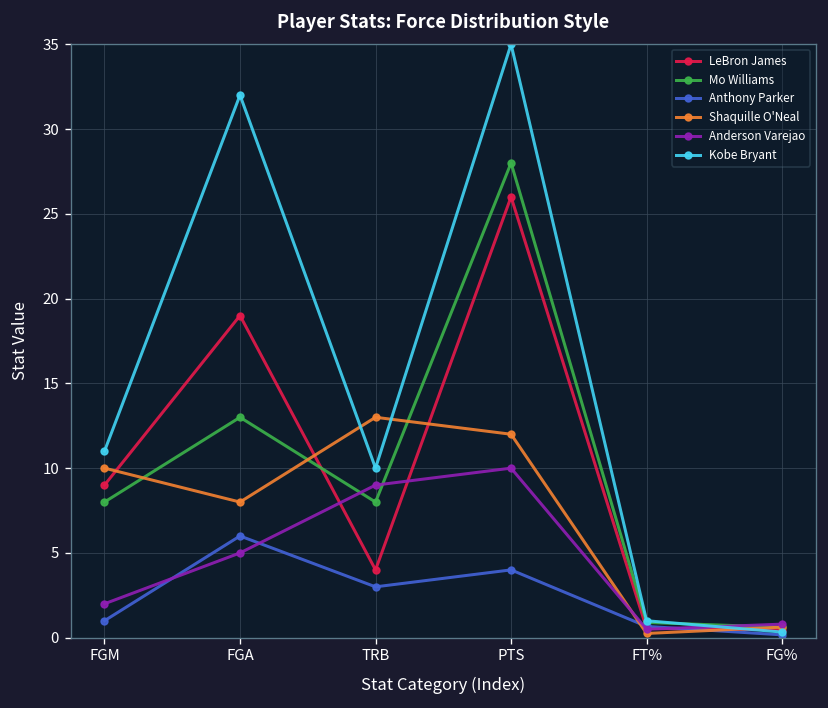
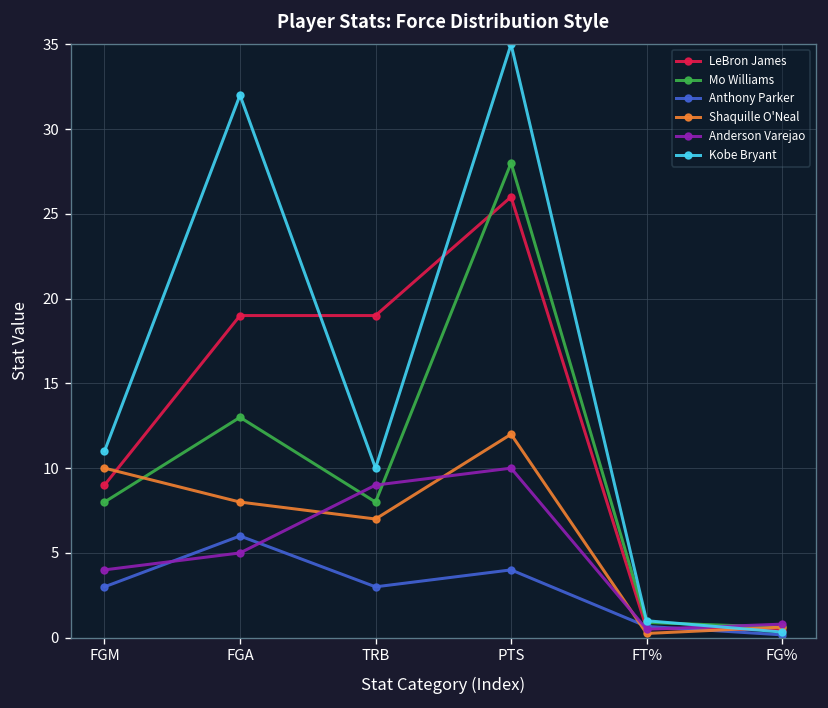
  {
    "LeBron James": {
      "FGM": 9,
      "FGA": 19,
-     "TRB": 4,
+     "TRB": 19,
      "PTS": 26
    },
    "Mo Williams": {
      "FGM": 8,
      "FGA": 13,
      "TRB": 8,
      "PTS": 28
    },
    "Anthony Parker": {
-     "FGM": 1,
+     "FGM": 3,
      "FGA": 6,
      "TRB": 3,
      "PTS": 4
    },
    "Shaquille O'Neal": {
      "FGM": 10,
      "FGA": 8,
-     "TRB": 13,
+     "TRB": 7,
      "PTS": 12,
      "FT%": 0.3
    },
    "Anderson Varejao": {
-     "FGM": 2,
+     "FGM": 4,
      "FGA": 5,
      "TRB": 9,
      "PTS": 10
    },
    "Kobe Bryant": {
      "FGM": 11,
      "FGA": 32,
      "TRB": 10,
      "PTS": 35
    }
  }
